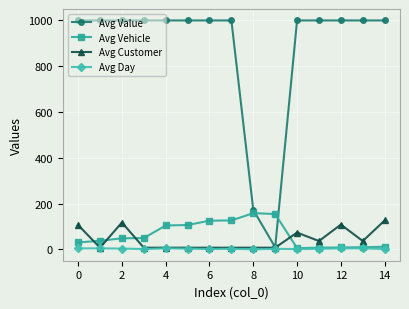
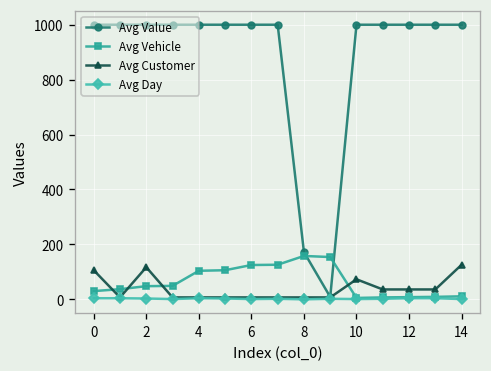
  {
    "Avg Value": {
      "6": 1000,
      "8": 170,
      "10": 1000,
      "12": 1000,
      "14": 1000
    },
    "Avg Customer": {
      "0": 110,
      "2": 120,
      "10": 70,
-     "12": 110,
+     "12": 40,
      "14": 130
    }
  }
